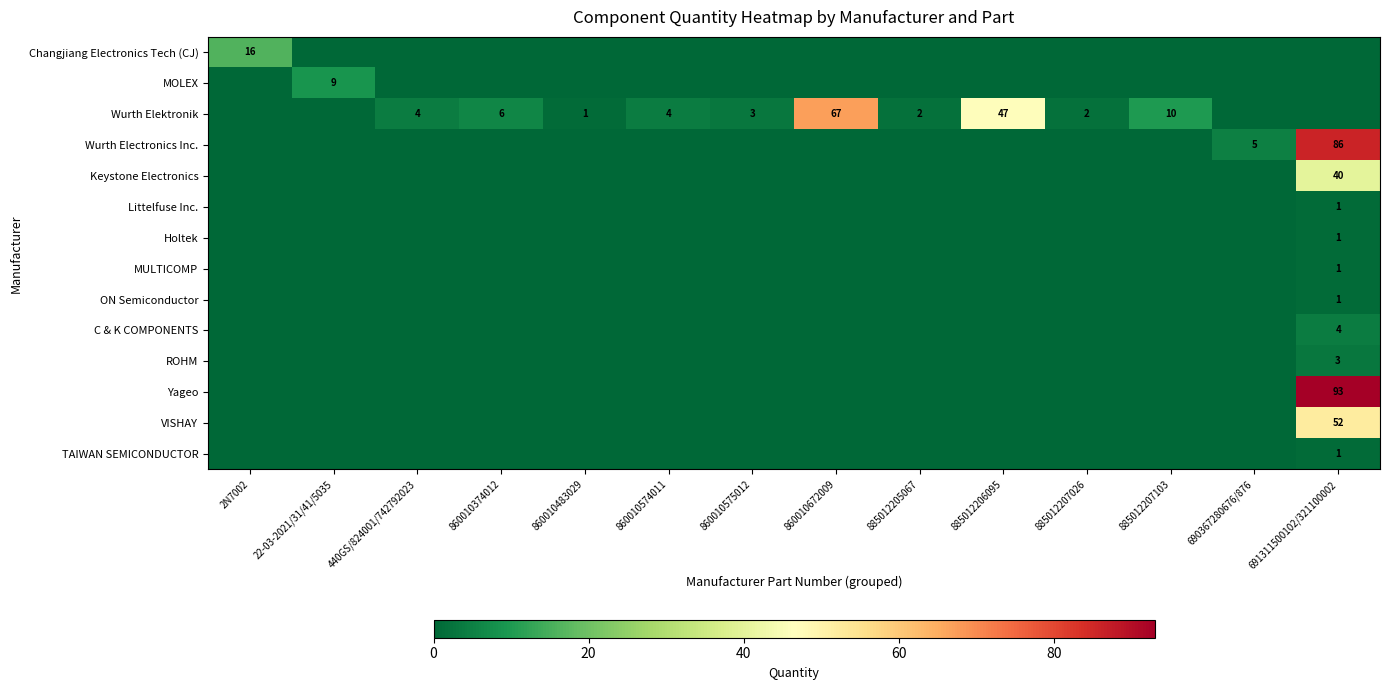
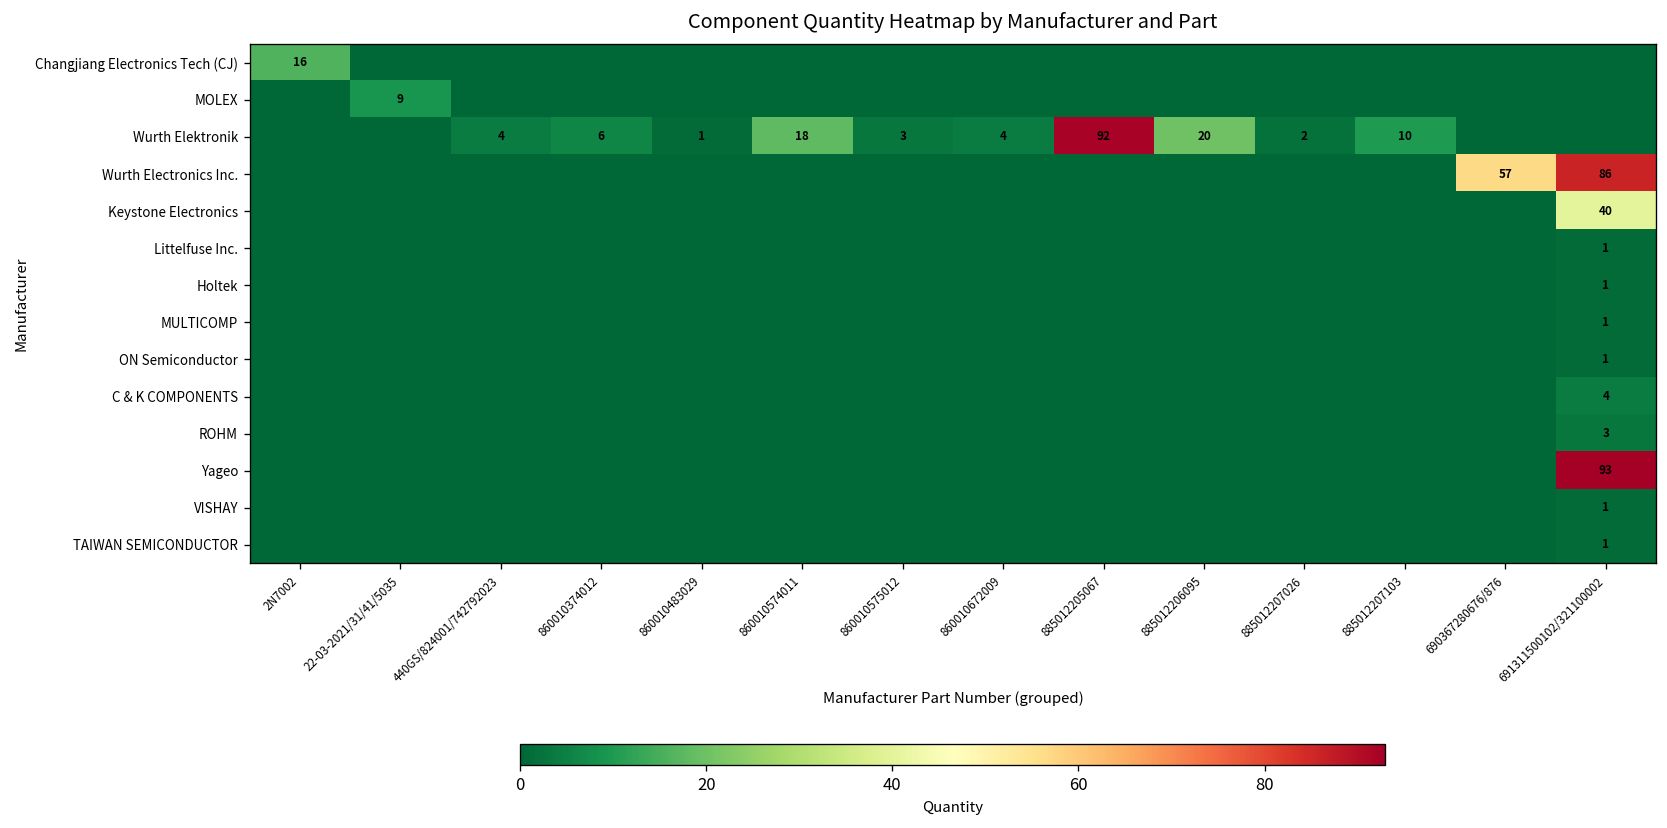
  {
    "Changjiang Electronics Tech (CJ)": {
      "2N7002": 16
    },
    "MOLEX": {
      "22-03-2021/31/41/5035": 9
    },
    "Wurth Elektronik": {
      "440GS/824001/742792023": 4,
      "860010374012": 6,
      "860010483029": 1,
-     "860010574011": 4,
+     "860010574011": 18,
      "860010575012": 3,
-     "860010672009": 67,
-     "885012205067": 2,
-     "885012206095": 47,
+     "860010672009": 4,
+     "885012205067": 92,
+     "885012206095": 20,
      "885012207026": 2,
      "885012207103": 10
    },
    "Wurth Electronics Inc.": {
-     "690367280676/876": 5,
+     "690367280676/876": 57,
      "691311500102/321100002": 86
    },
    "Keystone Electronics": {
      "691311500102/321100002": 40
    },
    "Littelfuse Inc.": {
      "691311500102/321100002": 1
    },
    "Holtek": {
      "691311500102/321100002": 1
    },
    "MULTICOMP": {
      "691311500102/321100002": 1
    },
    "ON Semiconductor": {
      "691311500102/321100002": 1
    },
    "C & K COMPONENTS": {
      "691311500102/321100002": 4
    },
    "ROHM": {
      "691311500102/321100002": 3
    },
    "Yageo": {
      "691311500102/321100002": 93
    },
    "VISHAY": {
-     "691311500102/321100002": 52
+     "691311500102/321100002": 1
    },
    "TAIWAN SEMICONDUCTOR": {
      "691311500102/321100002": 1
    }
  }
